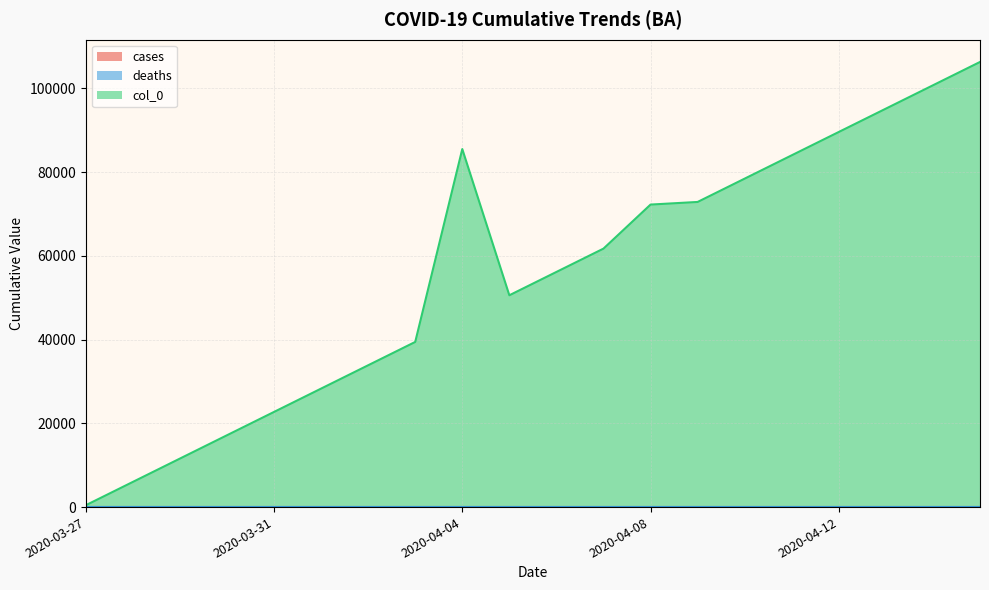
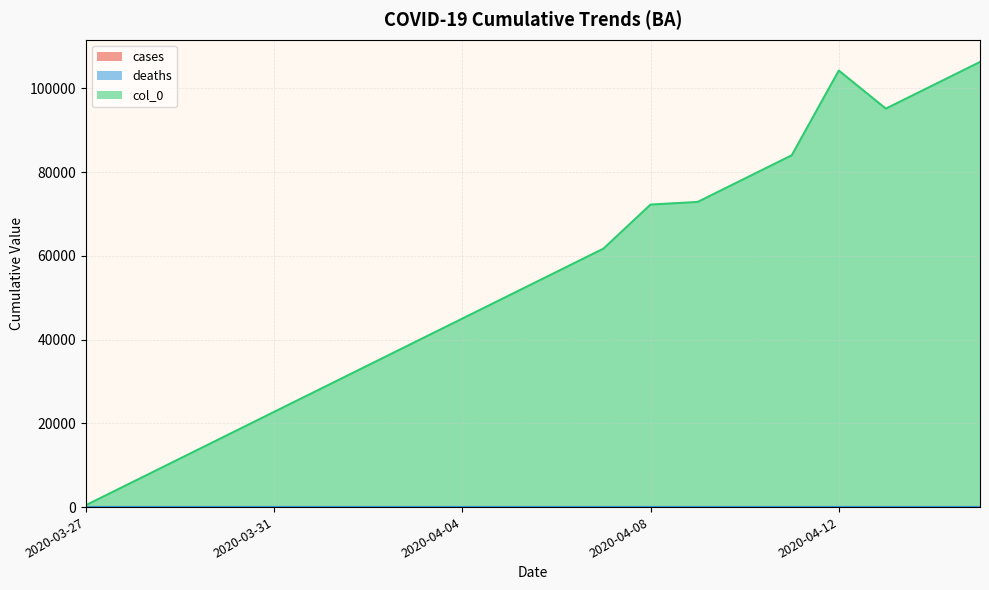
  {
    "deaths": {
      "2020-03-31": 0,
      "2020-04-04": 0,
      "2020-04-08": 0,
      "2020-04-12": 0
    },
    "col_0": {
      "2020-03-31": 23000,
-     "2020-04-04": 85000,
+     "2020-04-04": 45000,
      "2020-04-08": 72000,
-     "2020-04-12": 90000
+     "2020-04-12": 104000
    }
  }
